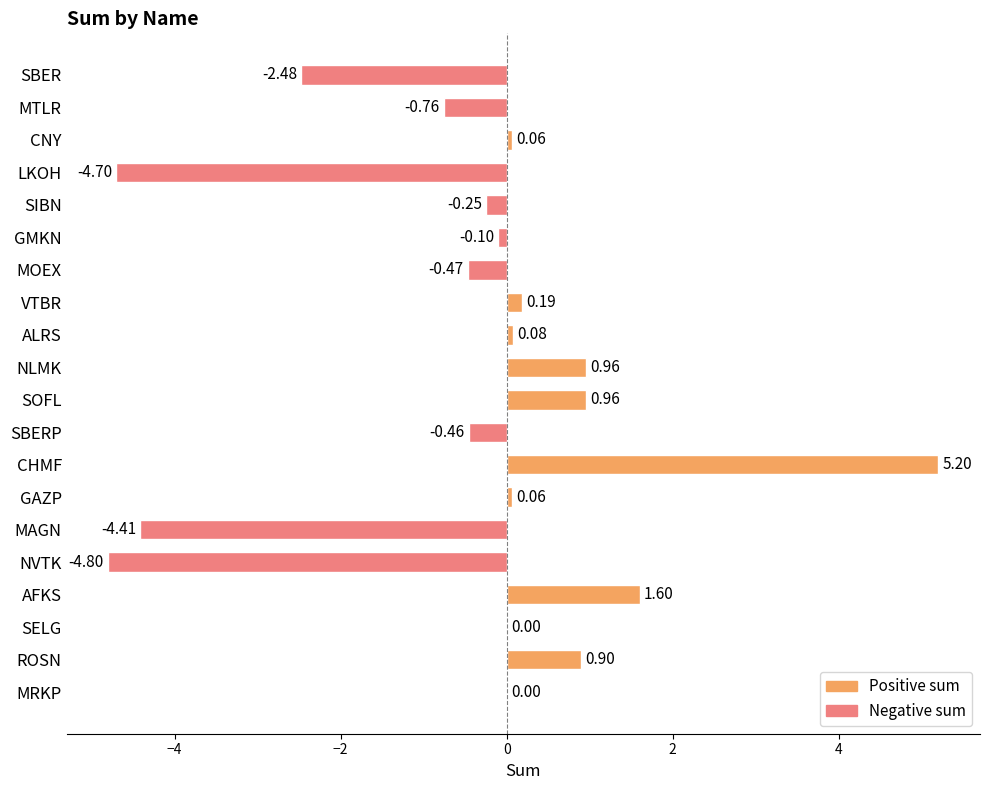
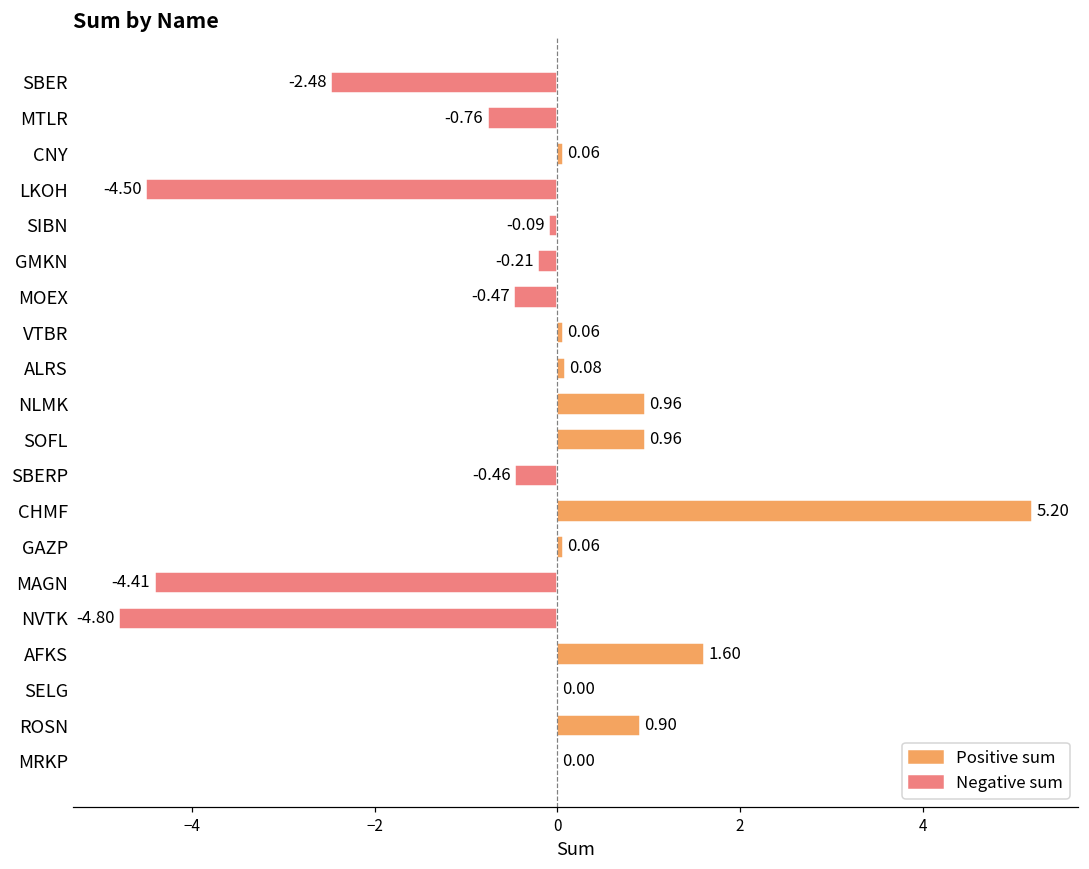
  {
    "SBER": -2.48,
    "MTLR": -0.76,
    "CNY": 0.06,
-   "LKOH": -4.70,
-   "SIBN": -0.25,
-   "GMKN": -0.10,
+   "LKOH": -4.50,
+   "SIBN": -0.09,
+   "GMKN": -0.21,
    "MOEX": -0.47,
-   "VTBR": 0.19,
+   "VTBR": 0.06,
    "ALRS": 0.08,
    "NLMK": 0.96,
    "SOFL": 0.96,
    "SBERP": -0.46,
    "CHMF": 5.20,
    "GAZP": 0.06,
    "MAGN": -4.41,
    "NVTK": -4.80,
    "AFKS": 1.60,
    "SELG": 0.00,
    "ROSN": 0.90,
    "MRKP": 0.00
  }
